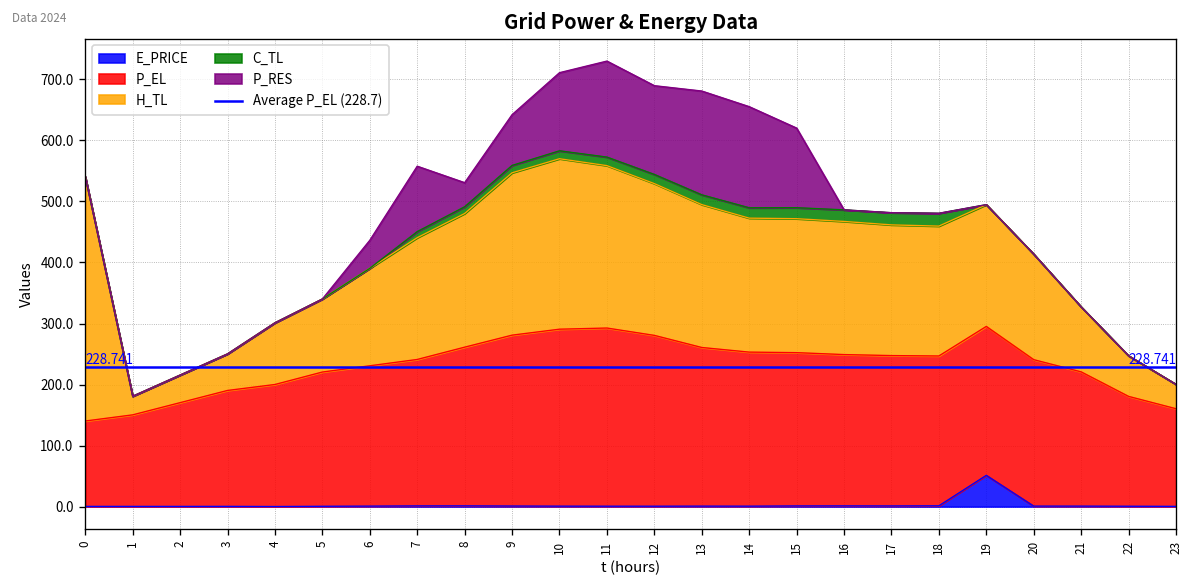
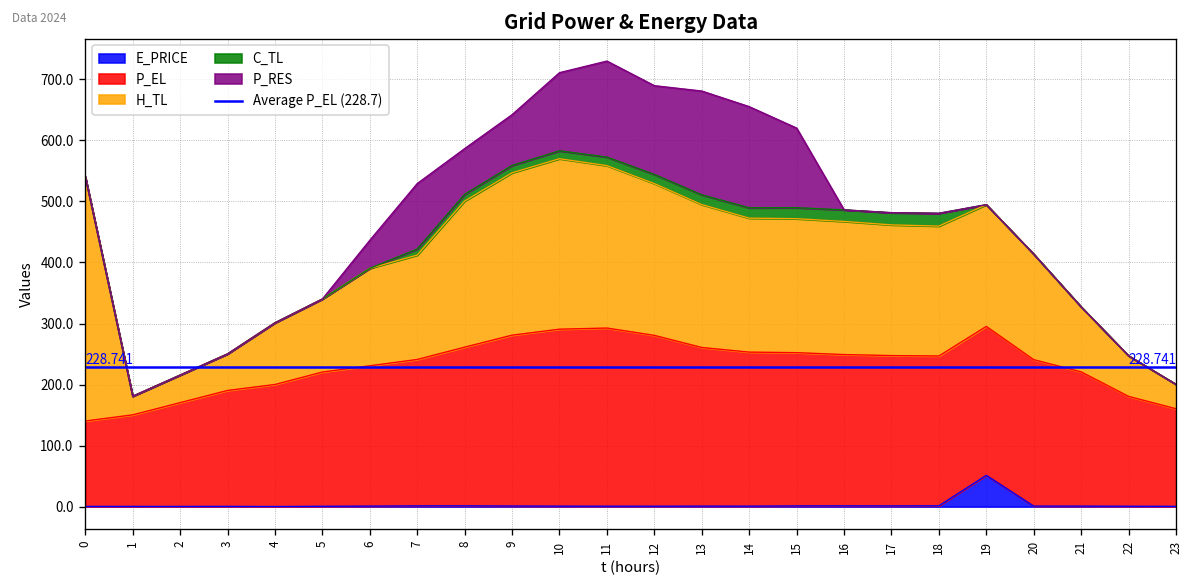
  {
    "E_PRICE": {
      "0": 0,
      "1": 0,
      "2": 0,
      "3": 0,
      "4": 0,
      "5": 0,
      "6": 0,
      "7": 0,
      "8": 0,
      "9": 0,
      "10": 0,
      "11": 0,
      "12": 0,
      "13": 0,
      "14": 0,
      "15": 0,
      "16": 0,
      "17": 0,
      "18": 0,
      "19": 50,
      "20": 0,
      "21": 0,
      "22": 0,
      "23": 0
    },
    "P_EL": {
      "0": 140,
      "1": 150,
      "2": 170,
      "3": 190,
      "4": 200,
      "5": 220,
      "6": 230,
      "7": 240,
      "8": 260,
      "9": 280,
      "10": 290,
      "11": 290,
      "12": 280,
      "13": 260,
      "14": 250,
      "15": 250,
      "16": 250,
      "17": 250,
      "18": 250,
      "19": 240,
      "20": 240,
      "21": 220,
      "22": 180,
      "23": 160
    },
    "H_TL": {
-     "7": 200,
-     "8": 220,
+     "7": 170,
+     "8": 240,
      "9": 270,
      "10": 280,
      "11": 270,
      "12": 250,
      "13": 230,
      "14": 220,
      "15": 220,
      "16": 220,
      "17": 210,
      "18": 210
    },
    "C_TL": {
      "7": 10,
      "8": 10,
      "9": 10,
      "10": 10,
      "11": 10,
      "12": 10,
      "13": 20,
      "14": 20,
      "15": 20
    },
    "P_RES": {
      "6": 50,
      "7": 110,
-     "8": 40,
+     "8": 70,
      "9": 80,
      "10": 130,
      "11": 160,
      "12": 150,
      "13": 170,
      "14": 170,
      "15": 130
    }
  }
